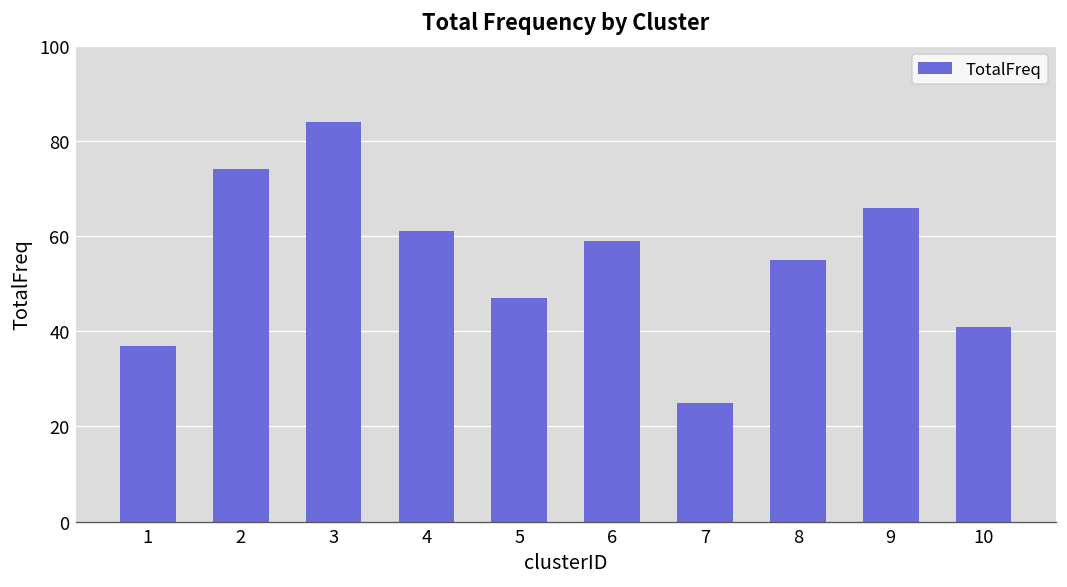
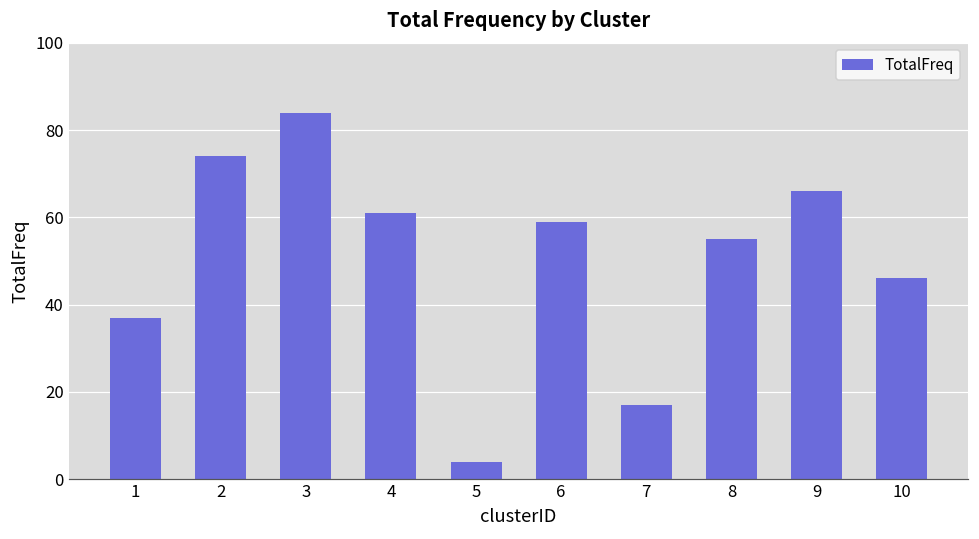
  {
    "1": 37,
    "2": 74,
    "3": 84,
    "4": 61,
-   "5": 47,
+   "5": 4,
    "6": 59,
-   "7": 25,
+   "7": 17,
    "8": 55,
    "9": 66,
-   "10": 41
+   "10": 46
  }
